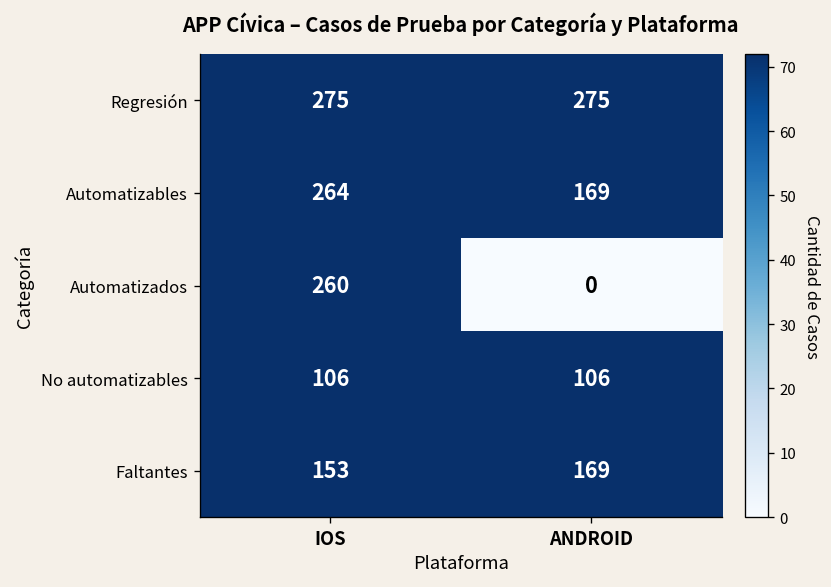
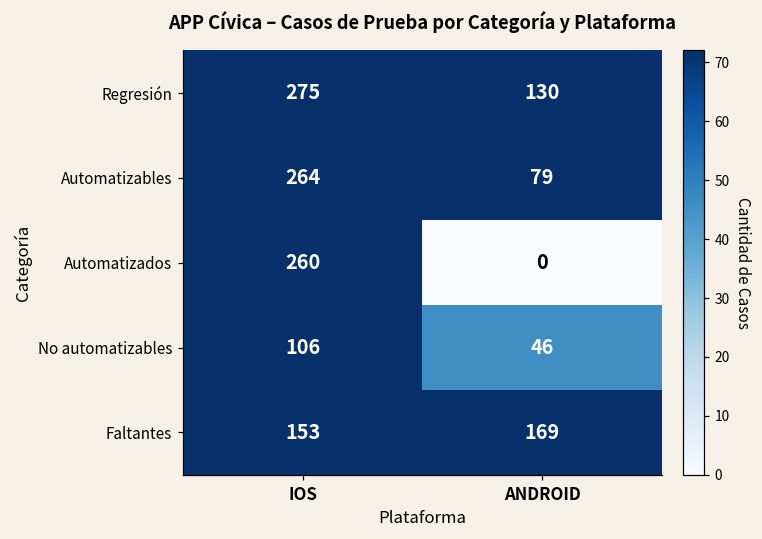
  {
    "Regresión": {
      "IOS": 275,
-     "ANDROID": 275
+     "ANDROID": 130
    },
    "Automatizables": {
      "IOS": 264,
-     "ANDROID": 169
+     "ANDROID": 79
    },
    "Automatizados": {
      "IOS": 260,
      "ANDROID": 0
    },
    "No automatizables": {
      "IOS": 106,
-     "ANDROID": 106
+     "ANDROID": 46
    },
    "Faltantes": {
      "IOS": 153,
      "ANDROID": 169
    }
  }
